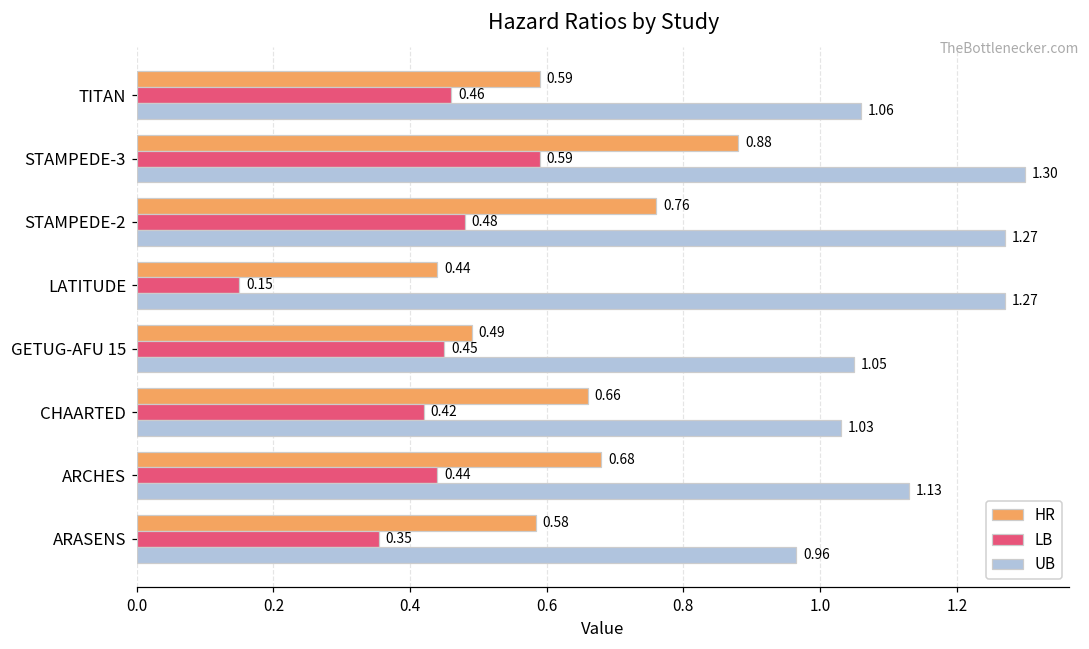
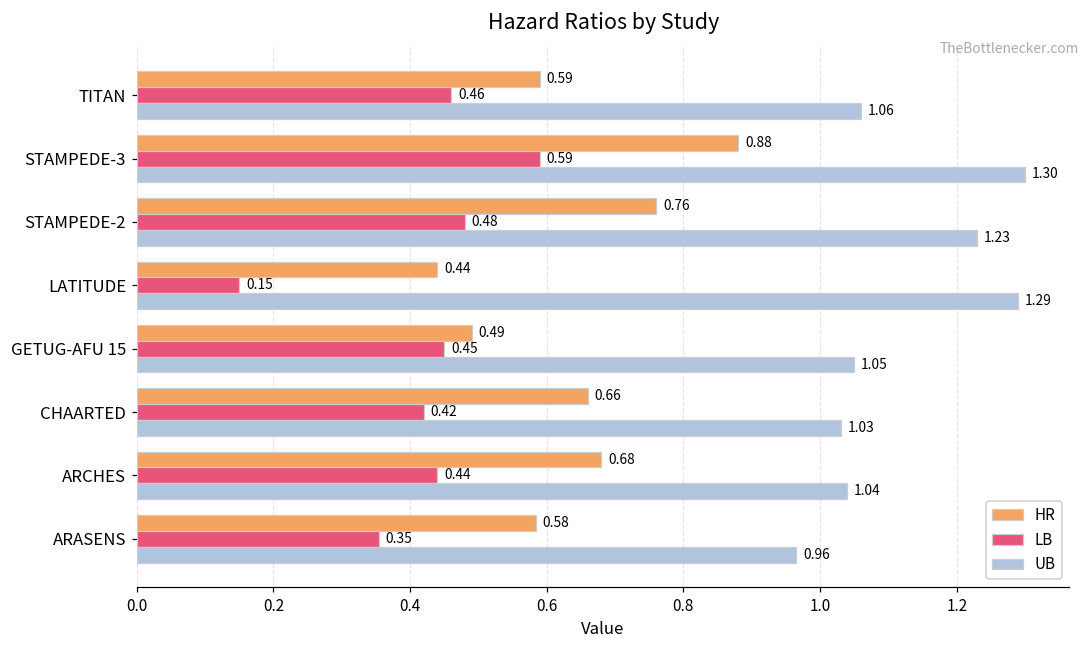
  {
    "HR": {
      "TITAN": 0.59,
      "STAMPEDE-3": 0.88,
      "STAMPEDE-2": 0.76,
      "LATITUDE": 0.44,
      "GETUG-AFU 15": 0.49,
      "CHAARTED": 0.66,
      "ARCHES": 0.68,
      "ARASENS": 0.58
    },
    "LB": {
      "TITAN": 0.46,
      "STAMPEDE-3": 0.59,
      "STAMPEDE-2": 0.48,
      "LATITUDE": 0.15,
      "GETUG-AFU 15": 0.45,
      "CHAARTED": 0.42,
      "ARCHES": 0.44,
      "ARASENS": 0.35
    },
    "UB": {
      "TITAN": 1.06,
      "STAMPEDE-3": 1.30,
-     "STAMPEDE-2": 1.27,
-     "LATITUDE": 1.27,
+     "STAMPEDE-2": 1.23,
+     "LATITUDE": 1.29,
      "GETUG-AFU 15": 1.05,
      "CHAARTED": 1.03,
-     "ARCHES": 1.13,
+     "ARCHES": 1.04,
      "ARASENS": 0.96
    }
  }
